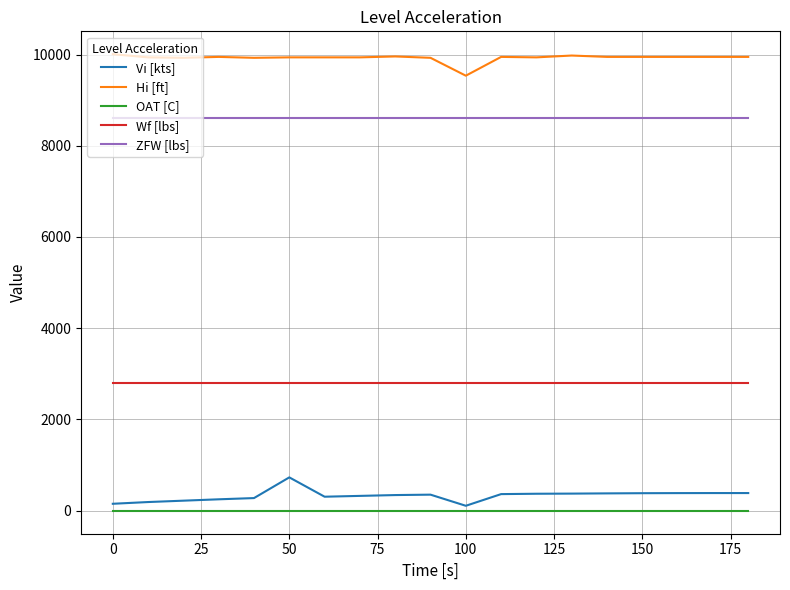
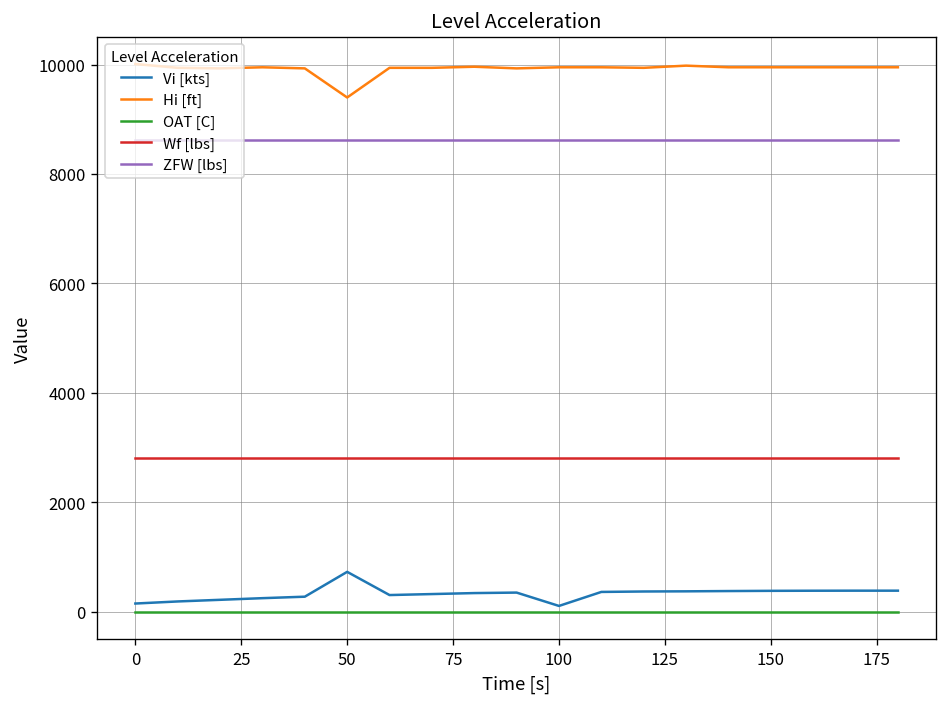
  {
    "Vi [kts]": {
      "0": 100,
      "50": 700,
      "100": 100,
      "150": 400
    },
    "Hi [ft]": {
-     "50": 9900,
-     "100": 9500,
+     "50": 9400,
+     "100": 10000,
      "150": 10000
    },
    "OAT [C]": {
      "0": 0,
      "50": 0,
      "100": 0,
      "150": 0
    },
    "Wf [lbs]": {
      "0": 2800,
      "50": 2800,
      "100": 2800,
      "150": 2800
    },
    "ZFW [lbs]": {
      "50": 8600,
      "100": 8600,
      "150": 8600
    }
  }
